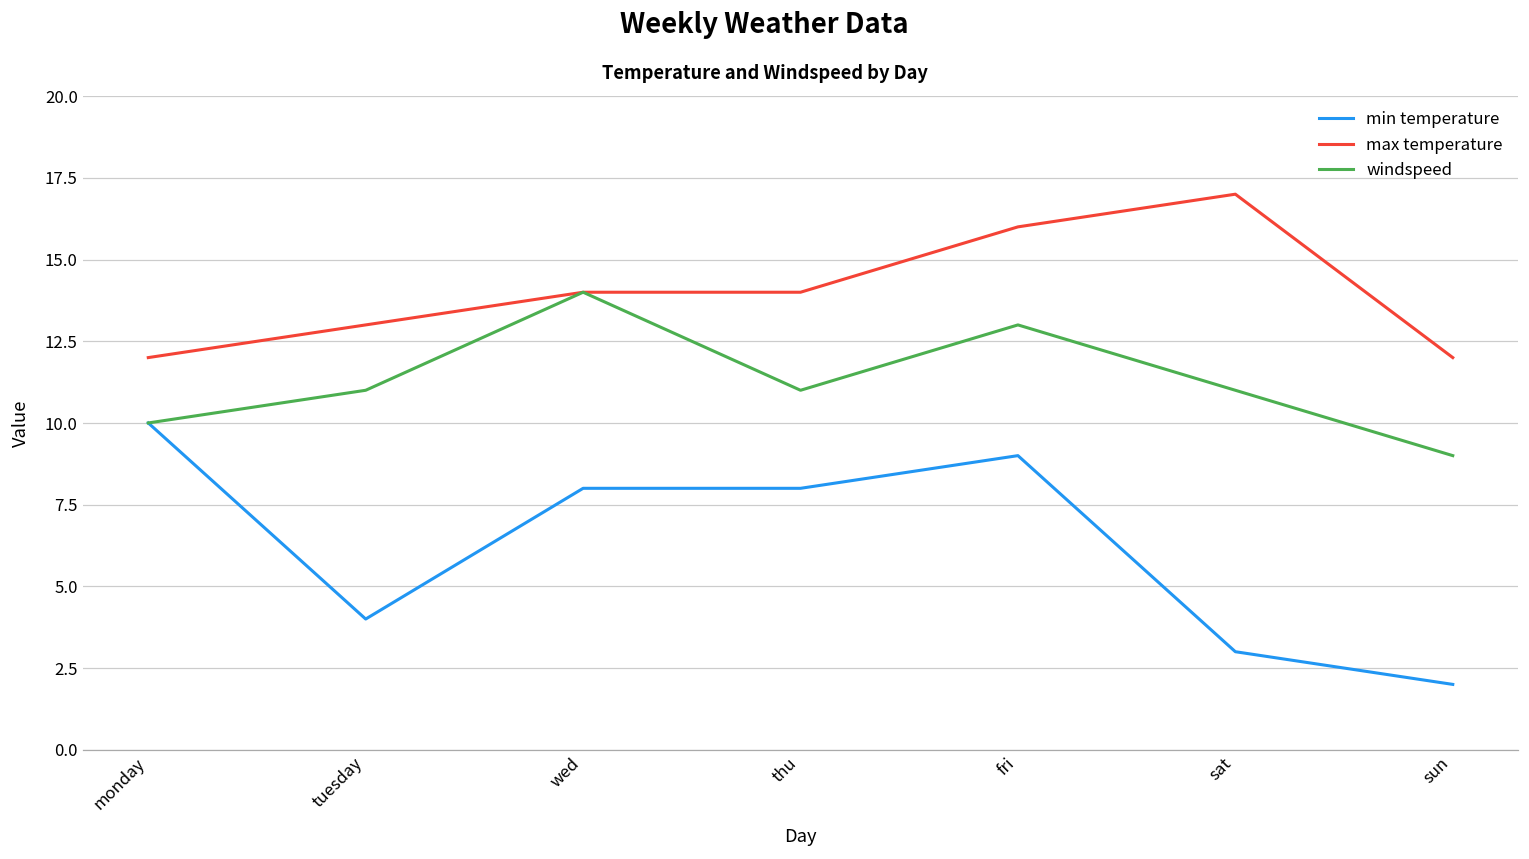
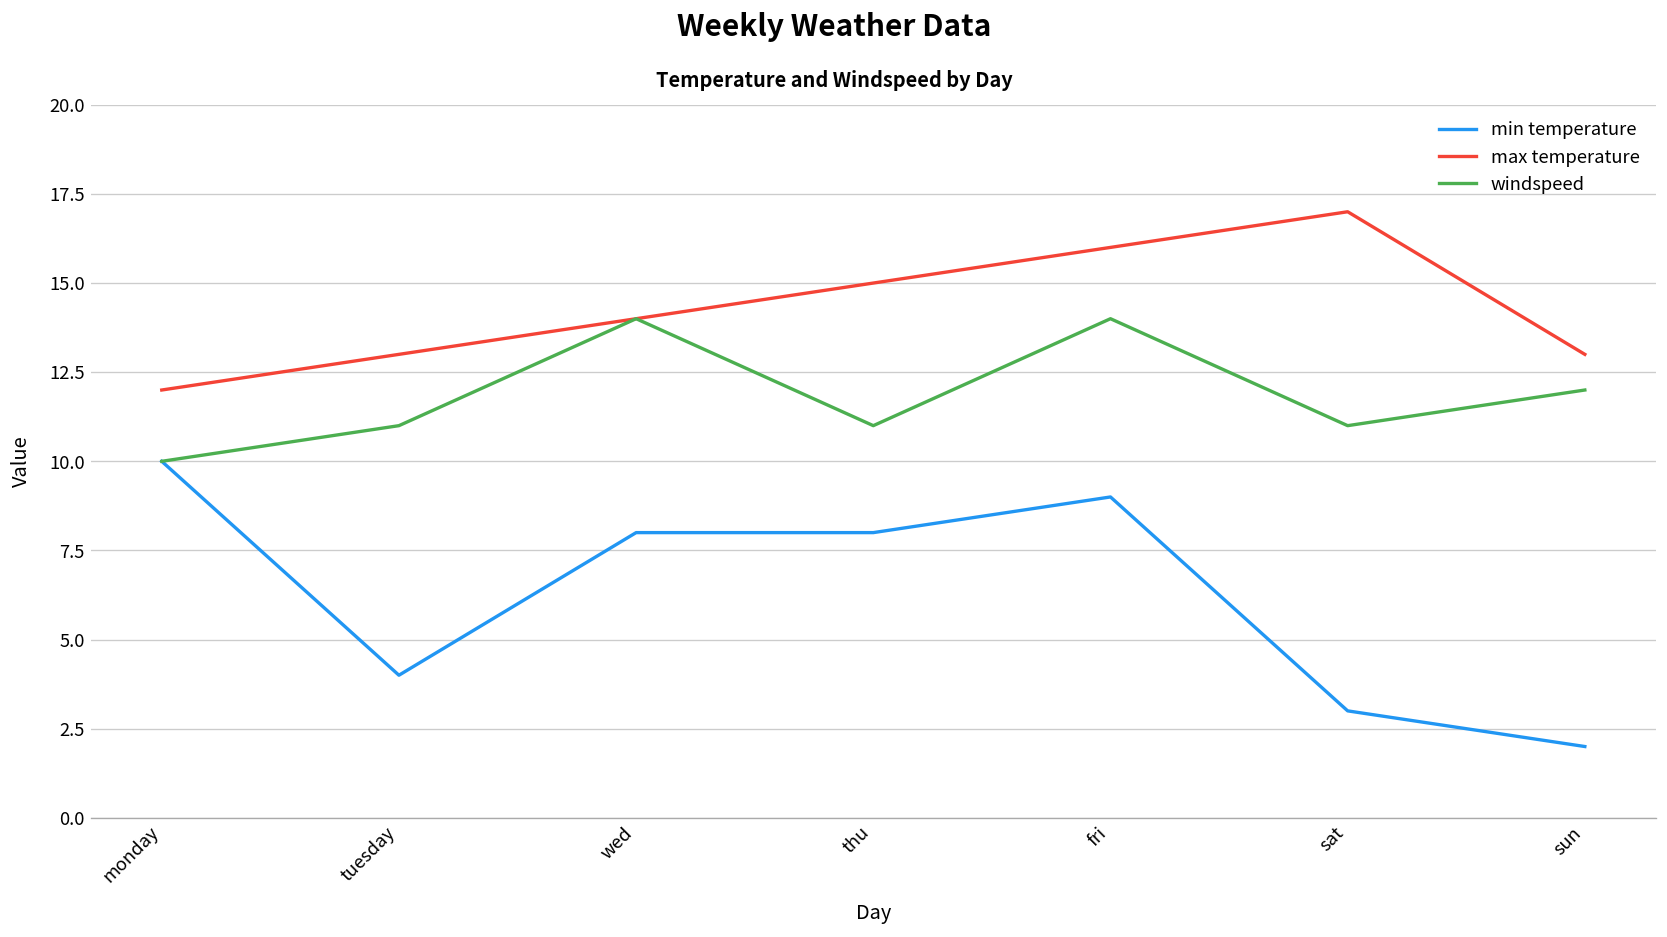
  {
    "min temperature": {
      "tuesday": 4,
      "wed": 8,
      "thu": 8,
      "fri": 9,
      "sat": 3,
      "sun": 2
    },
    "max temperature": {
      "monday": 12,
      "tuesday": 13,
-     "thu": 14,
+     "thu": 15,
      "fri": 16,
      "sat": 17,
-     "sun": 12
+     "sun": 13
    },
    "windspeed": {
      "tuesday": 11,
      "thu": 11,
-     "fri": 13,
+     "fri": 14,
      "sat": 11,
-     "sun": 9
+     "sun": 12
    }
  }
